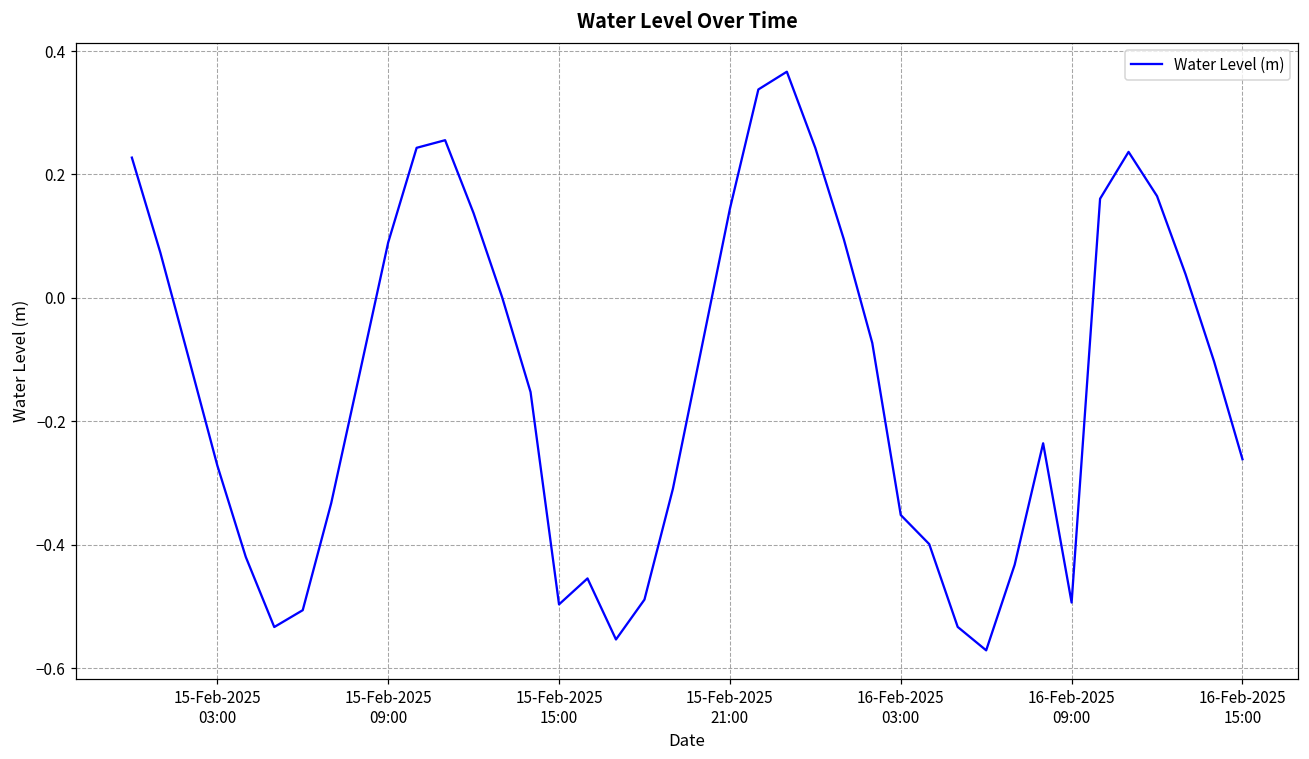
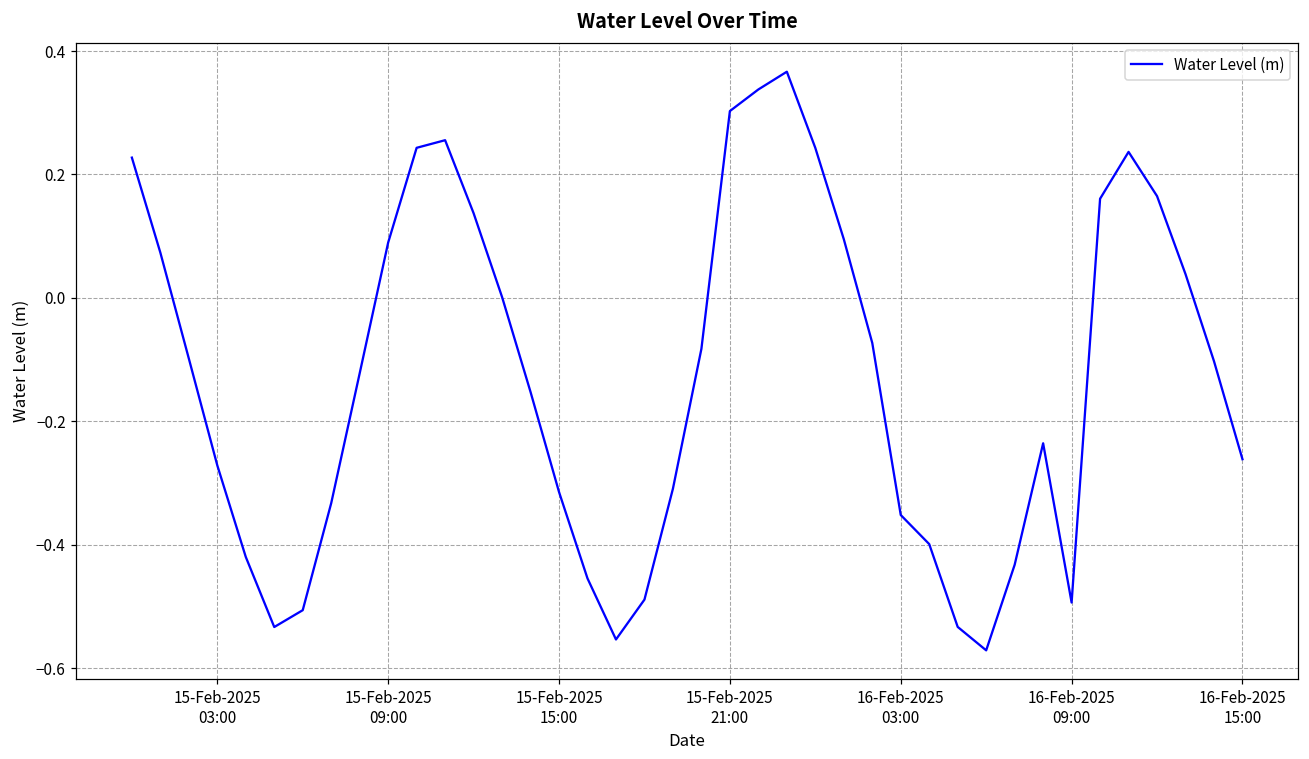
  {
    "15-Feb-2025 03:00": -0.27,
    "15-Feb-2025 09:00": 0.09,
-   "15-Feb-2025 15:00": -0.50,
-   "15-Feb-2025 21:00": 0.14,
+   "15-Feb-2025 15:00": -0.31,
+   "15-Feb-2025 21:00": 0.30,
    "16-Feb-2025 03:00": -0.35,
    "16-Feb-2025 09:00": -0.49,
    "16-Feb-2025 15:00": -0.26
  }
